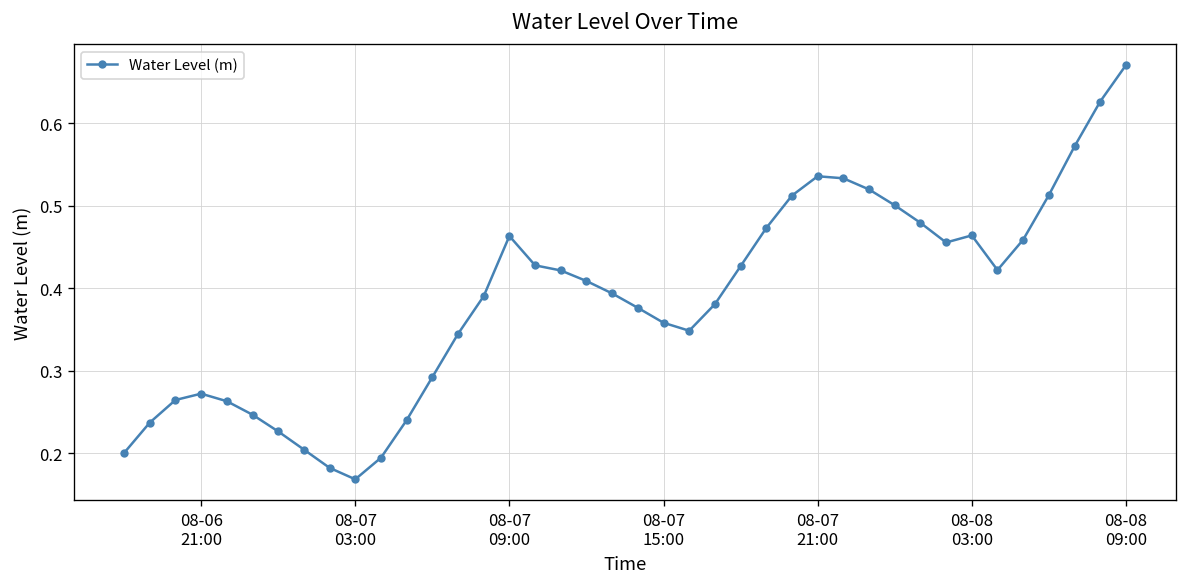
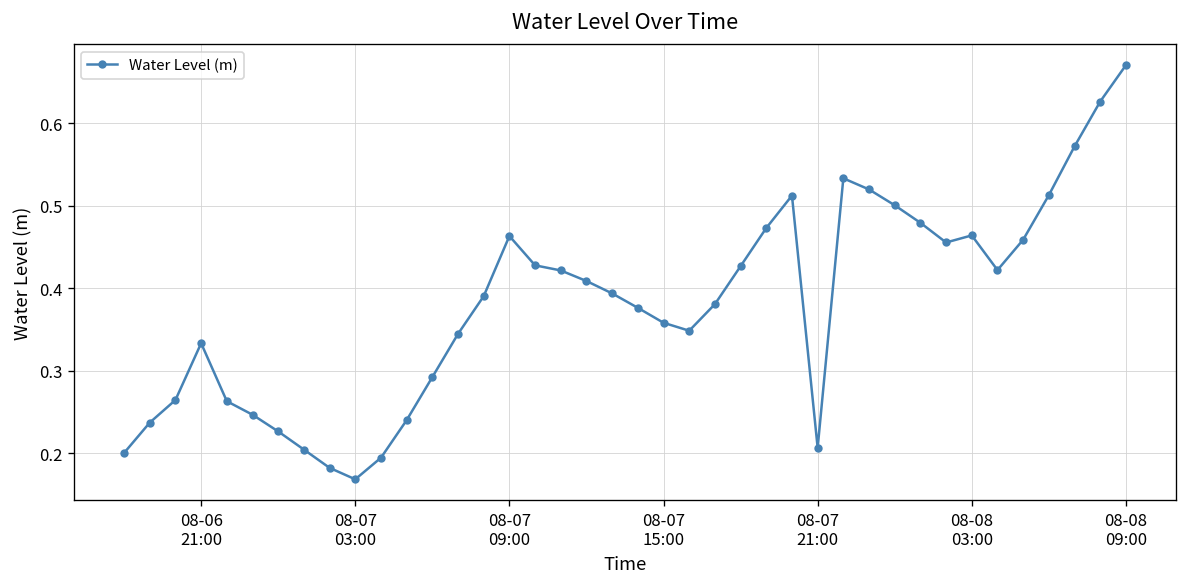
  {
-   "08-06 21:00": 0.27,
+   "08-06 21:00": 0.33,
    "08-07 03:00": 0.17,
    "08-07 09:00": 0.46,
    "08-07 15:00": 0.36,
-   "08-07 21:00": 0.54,
+   "08-07 21:00": 0.21,
    "08-08 03:00": 0.46,
    "08-08 09:00": 0.67
  }
